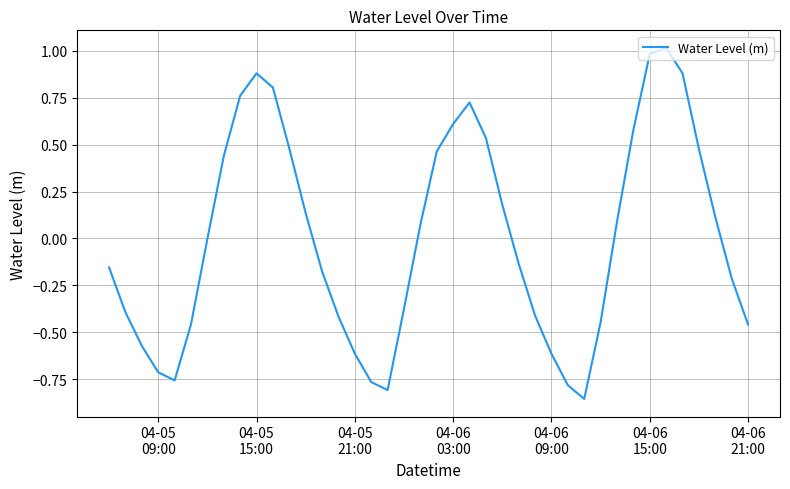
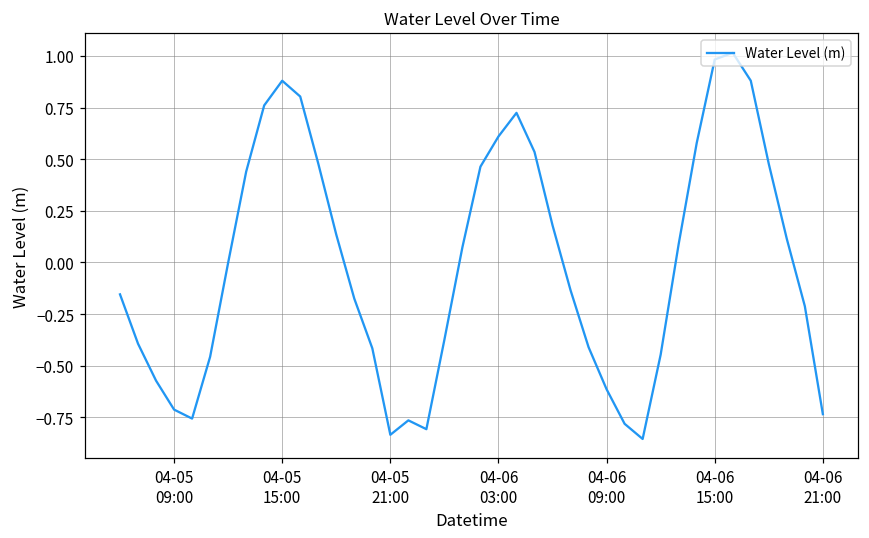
  {
    "04-05 09:00": -0.71,
    "04-05 15:00": 0.88,
-   "04-05 21:00": -0.61,
+   "04-05 21:00": -0.84,
    "04-06 03:00": 0.61,
    "04-06 09:00": -0.61,
-   "04-06 21:00": -0.46
+   "04-06 21:00": -0.74
  }
